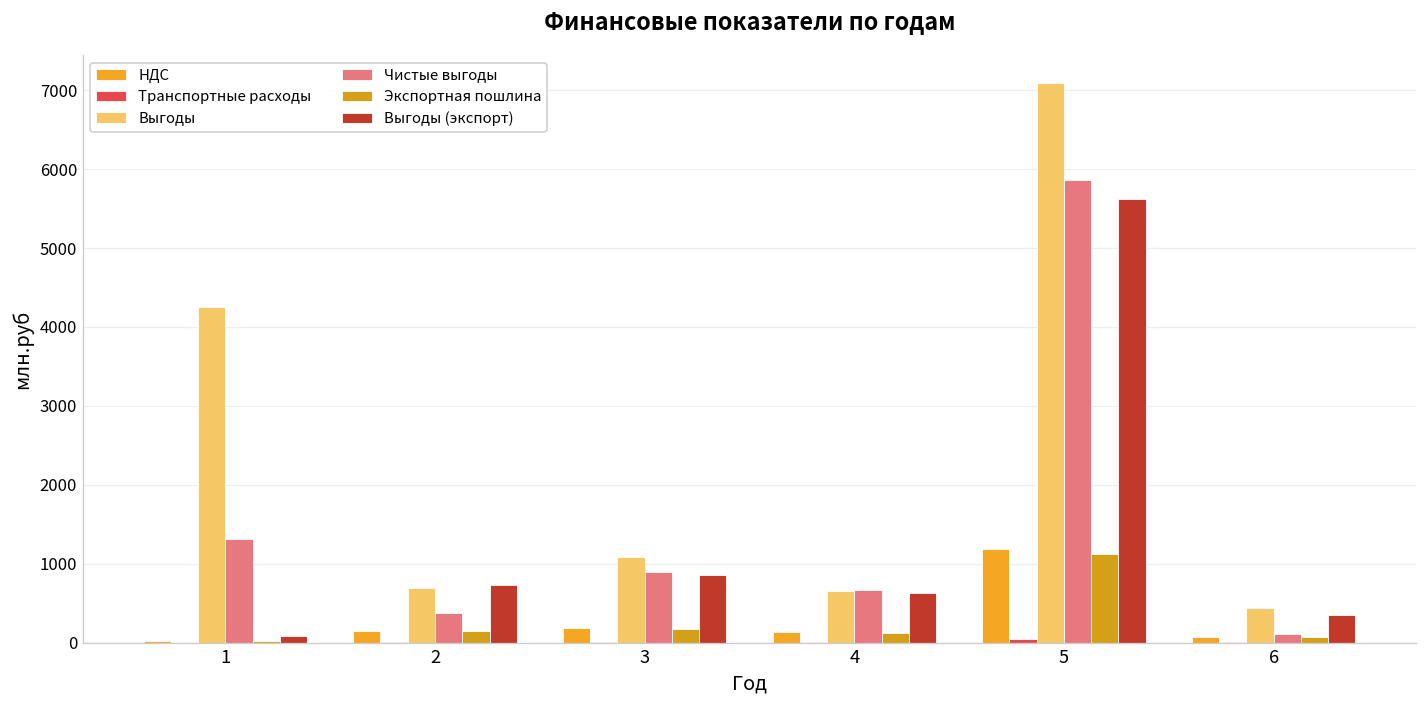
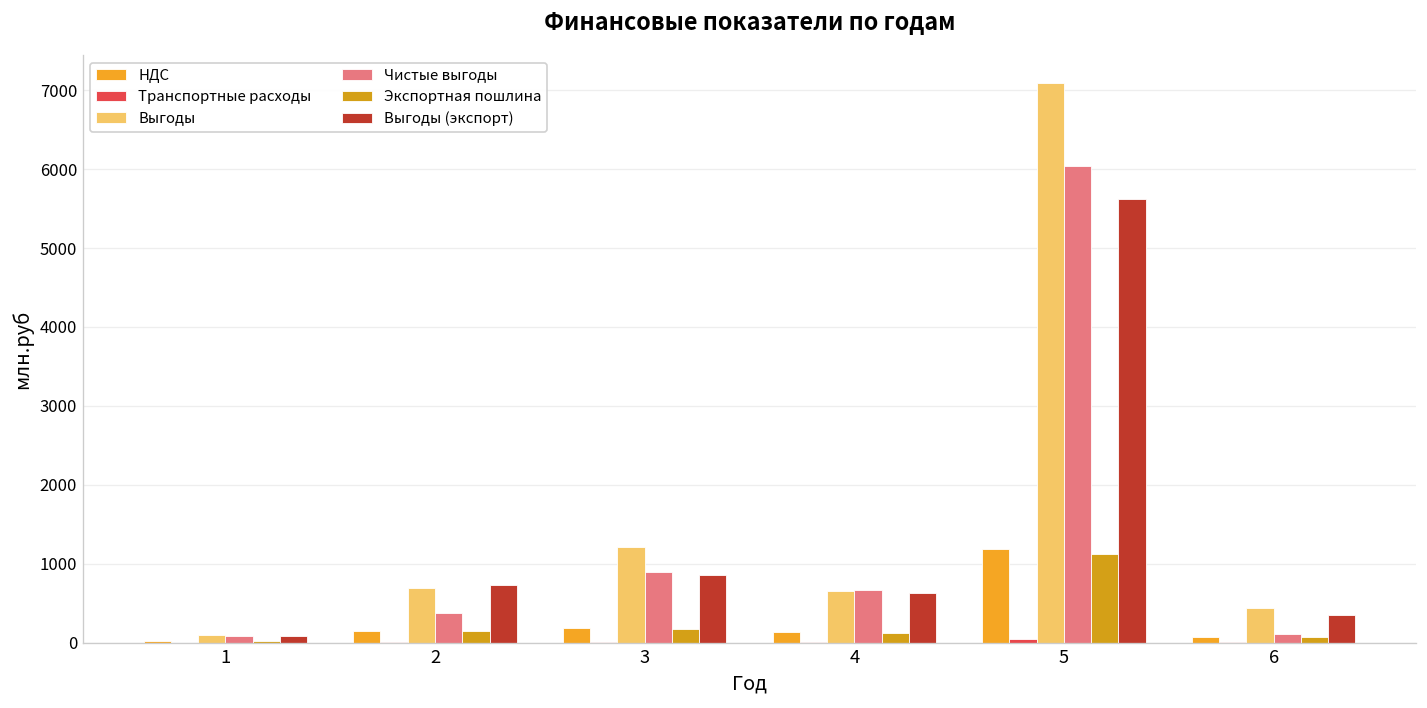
  {
    "Выгоды": {
-     "1": 4300,
+     "1": 100,
      "2": 700,
-     "3": 1100,
+     "3": 1200,
      "4": 700,
      "5": 7100,
      "6": 400
    },
    "Чистые выгоды": {
-     "1": 1300,
+     "1": 100,
      "2": 400,
      "3": 900,
      "4": 700,
-     "5": 5900,
+     "5": 6000,
      "6": 100
    }
  }
